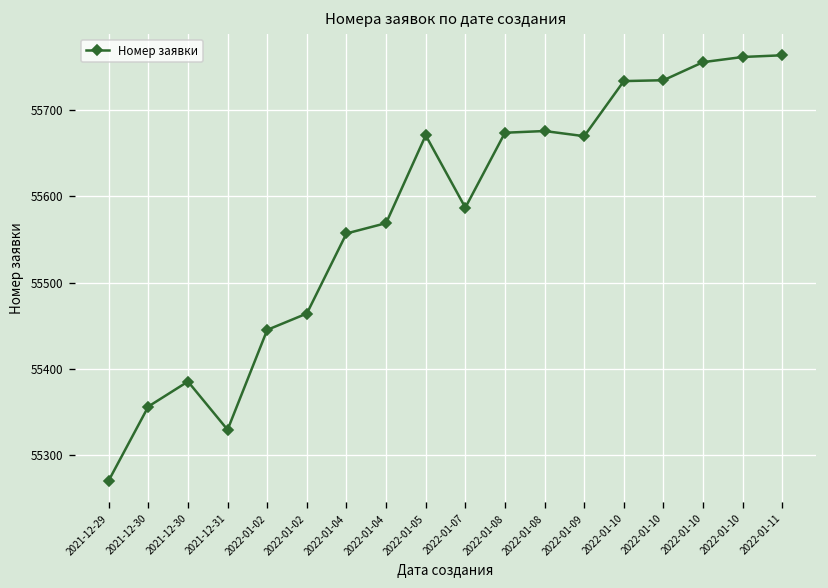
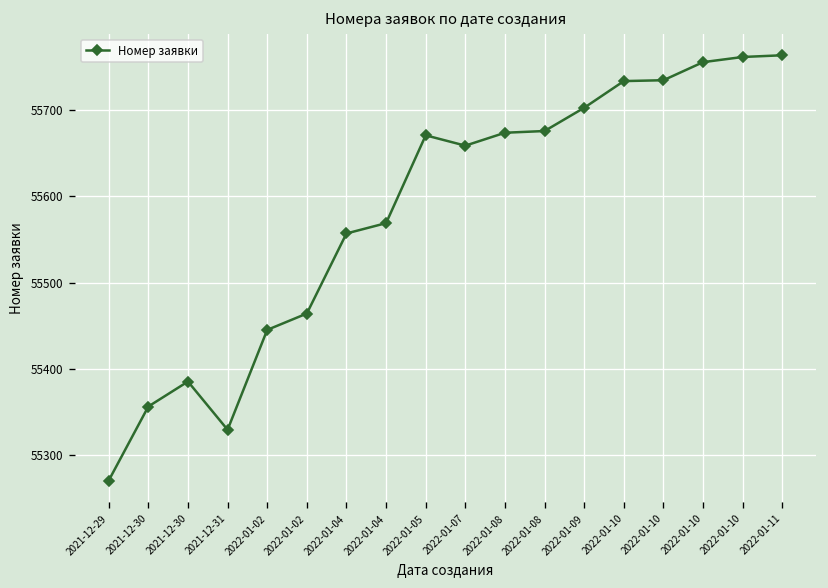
  {
    "2021-12-29": 55270,
    "2021-12-31": 55330,
    "2022-01-05": 55670,
-   "2022-01-07": 55590,
-   "2022-01-09": 55670,
+   "2022-01-07": 55660,
+   "2022-01-09": 55700,
    "2022-01-11": 55760
  }
